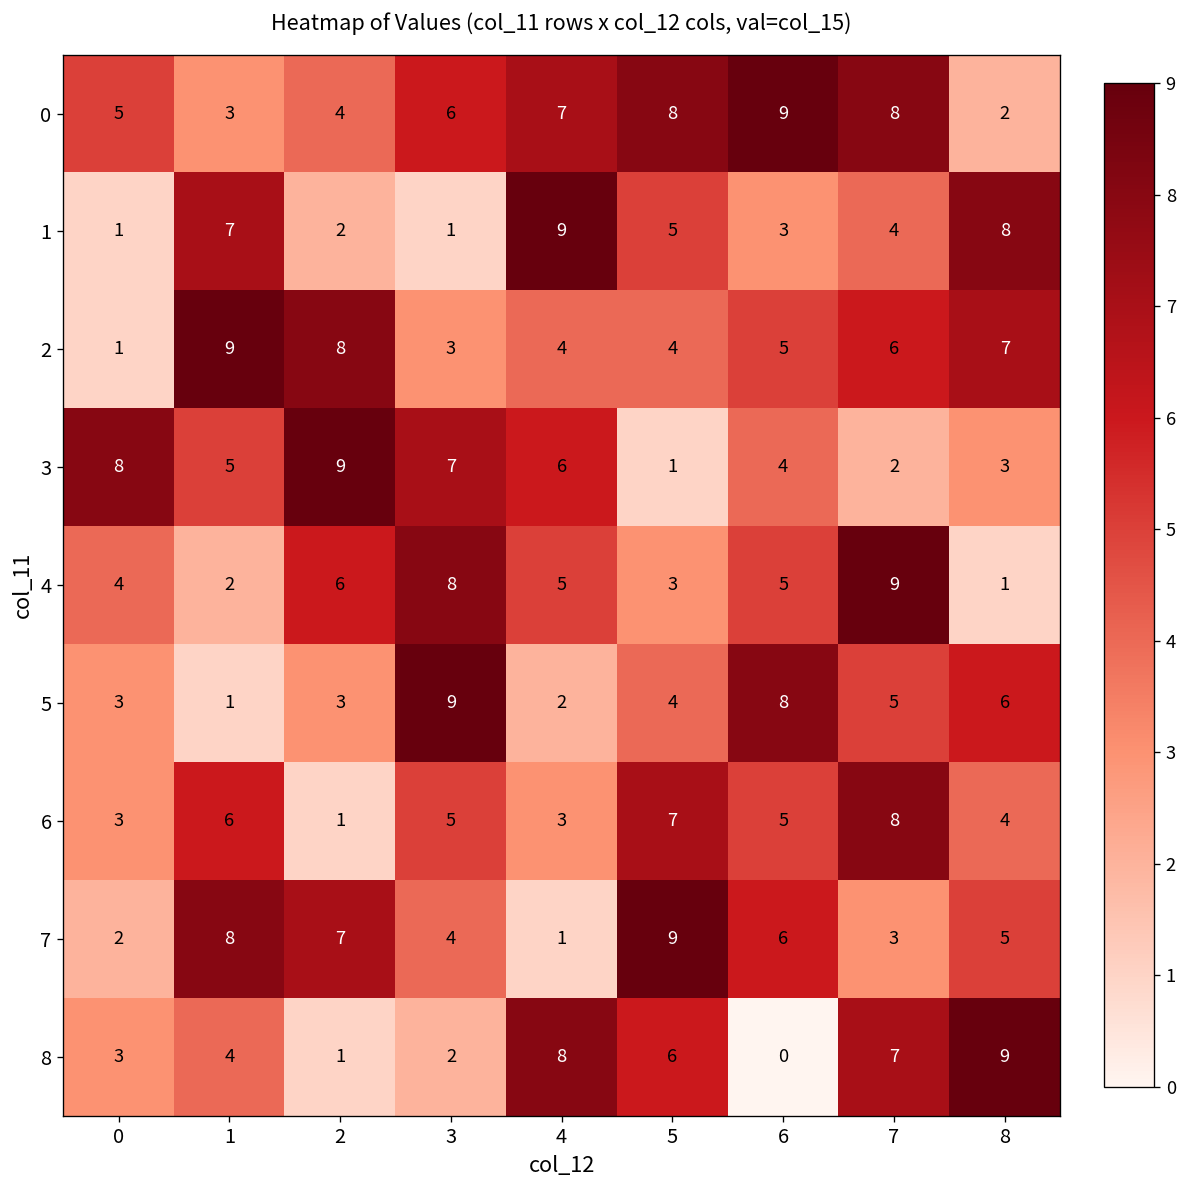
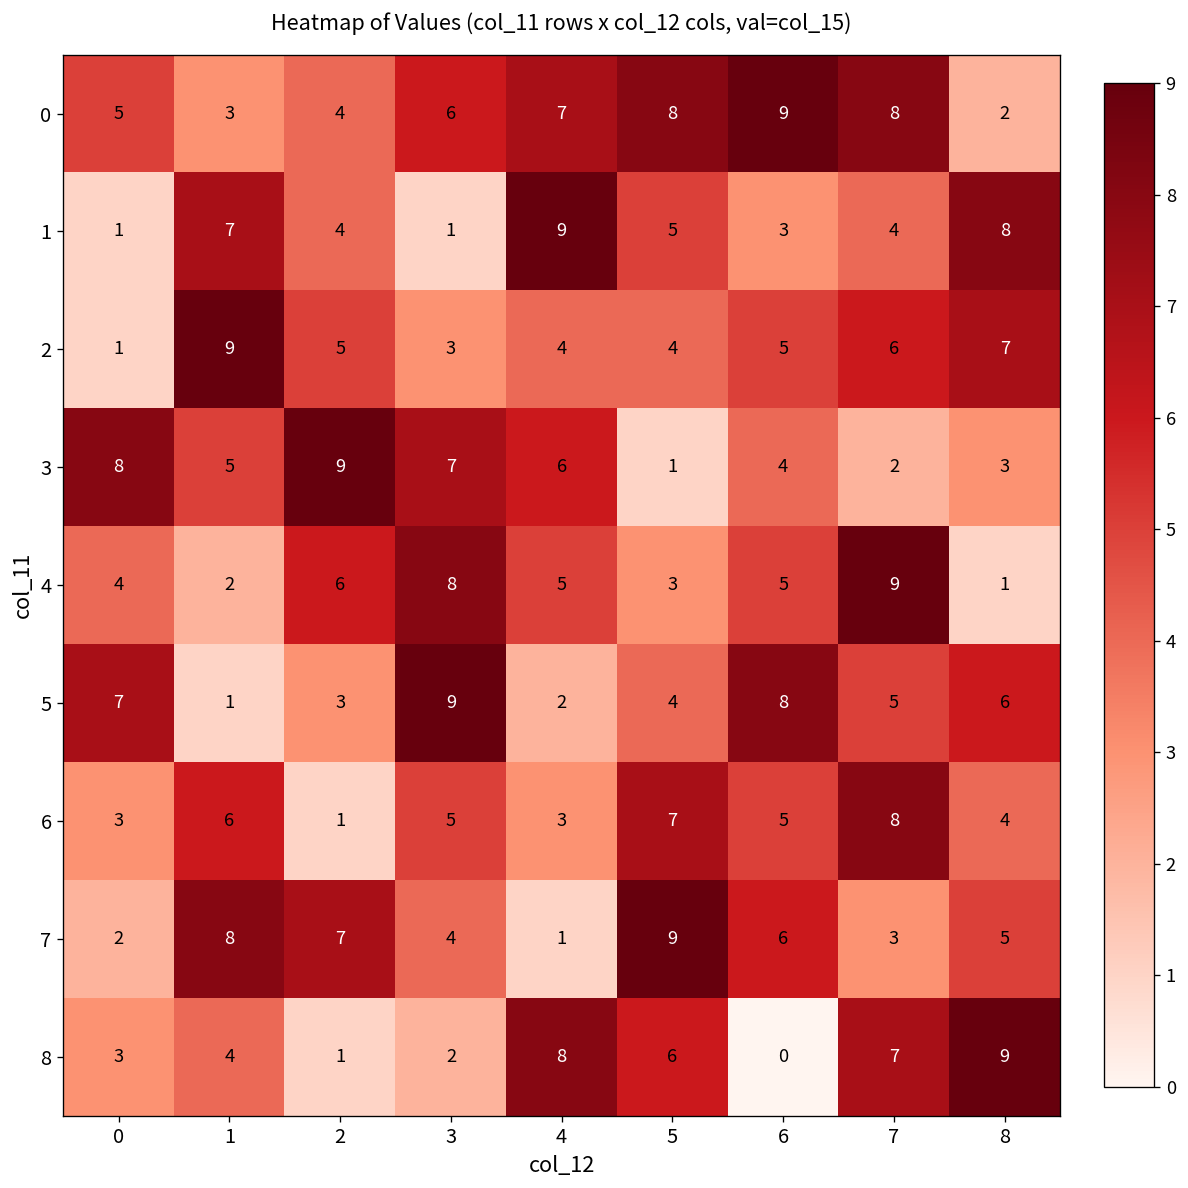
  {
    "0": {
      "0": 5,
      "1": 3,
      "2": 4,
      "3": 6,
      "4": 7,
      "5": 8,
      "6": 9,
      "7": 8,
      "8": 2
    },
    "1": {
      "0": 1,
      "1": 7,
-     "2": 2,
+     "2": 4,
      "3": 1,
      "4": 9,
      "5": 5,
      "6": 3,
      "7": 4,
      "8": 8
    },
    "2": {
      "0": 1,
      "1": 9,
-     "2": 8,
+     "2": 5,
      "3": 3,
      "4": 4,
      "5": 4,
      "6": 5,
      "7": 6,
      "8": 7
    },
    "3": {
      "0": 8,
      "1": 5,
      "2": 9,
      "3": 7,
      "4": 6,
      "5": 1,
      "6": 4,
      "7": 2,
      "8": 3
    },
    "4": {
      "0": 4,
      "1": 2,
      "2": 6,
      "3": 8,
      "4": 5,
      "5": 3,
      "6": 5,
      "7": 9,
      "8": 1
    },
    "5": {
-     "0": 3,
+     "0": 7,
      "1": 1,
      "2": 3,
      "3": 9,
      "4": 2,
      "5": 4,
      "6": 8,
      "7": 5,
      "8": 6
    },
    "6": {
      "0": 3,
      "1": 6,
      "2": 1,
      "3": 5,
      "4": 3,
      "5": 7,
      "6": 5,
      "7": 8,
      "8": 4
    },
    "7": {
      "0": 2,
      "1": 8,
      "2": 7,
      "3": 4,
      "4": 1,
      "5": 9,
      "6": 6,
      "7": 3,
      "8": 5
    },
    "8": {
      "0": 3,
      "1": 4,
      "2": 1,
      "3": 2,
      "4": 8,
      "5": 6,
      "6": 0,
      "7": 7,
      "8": 9
    }
  }
